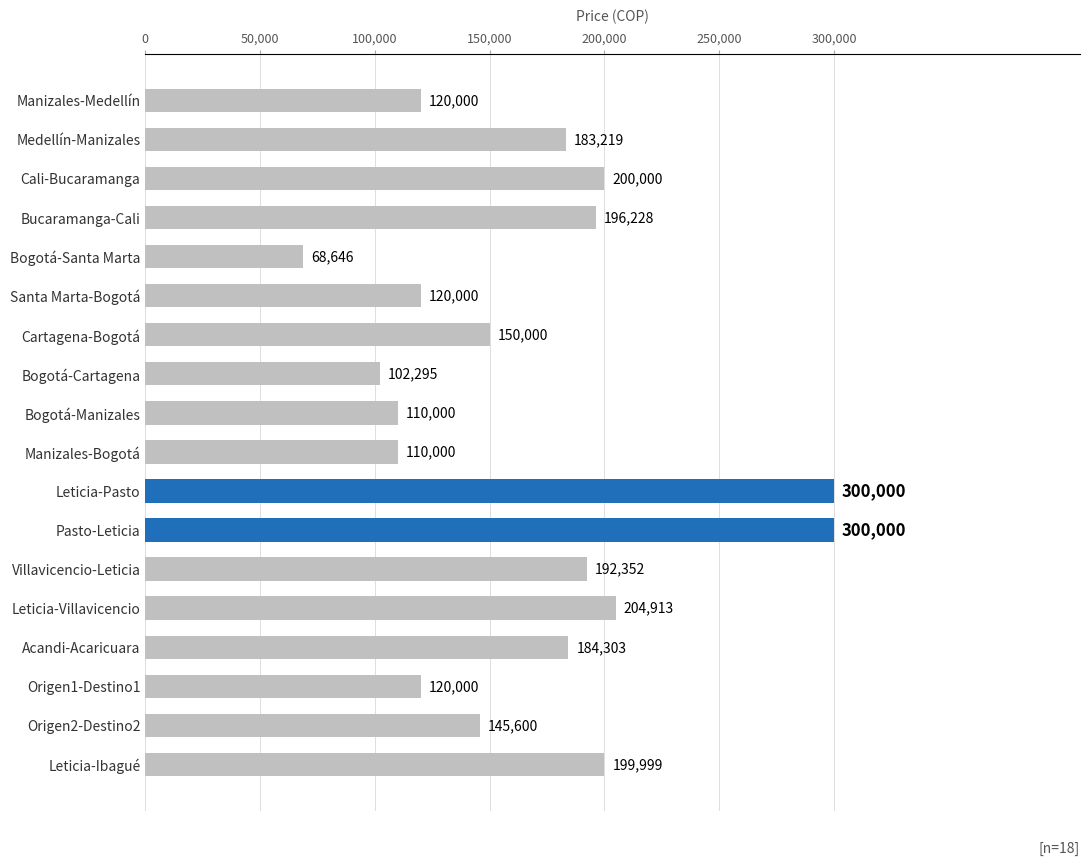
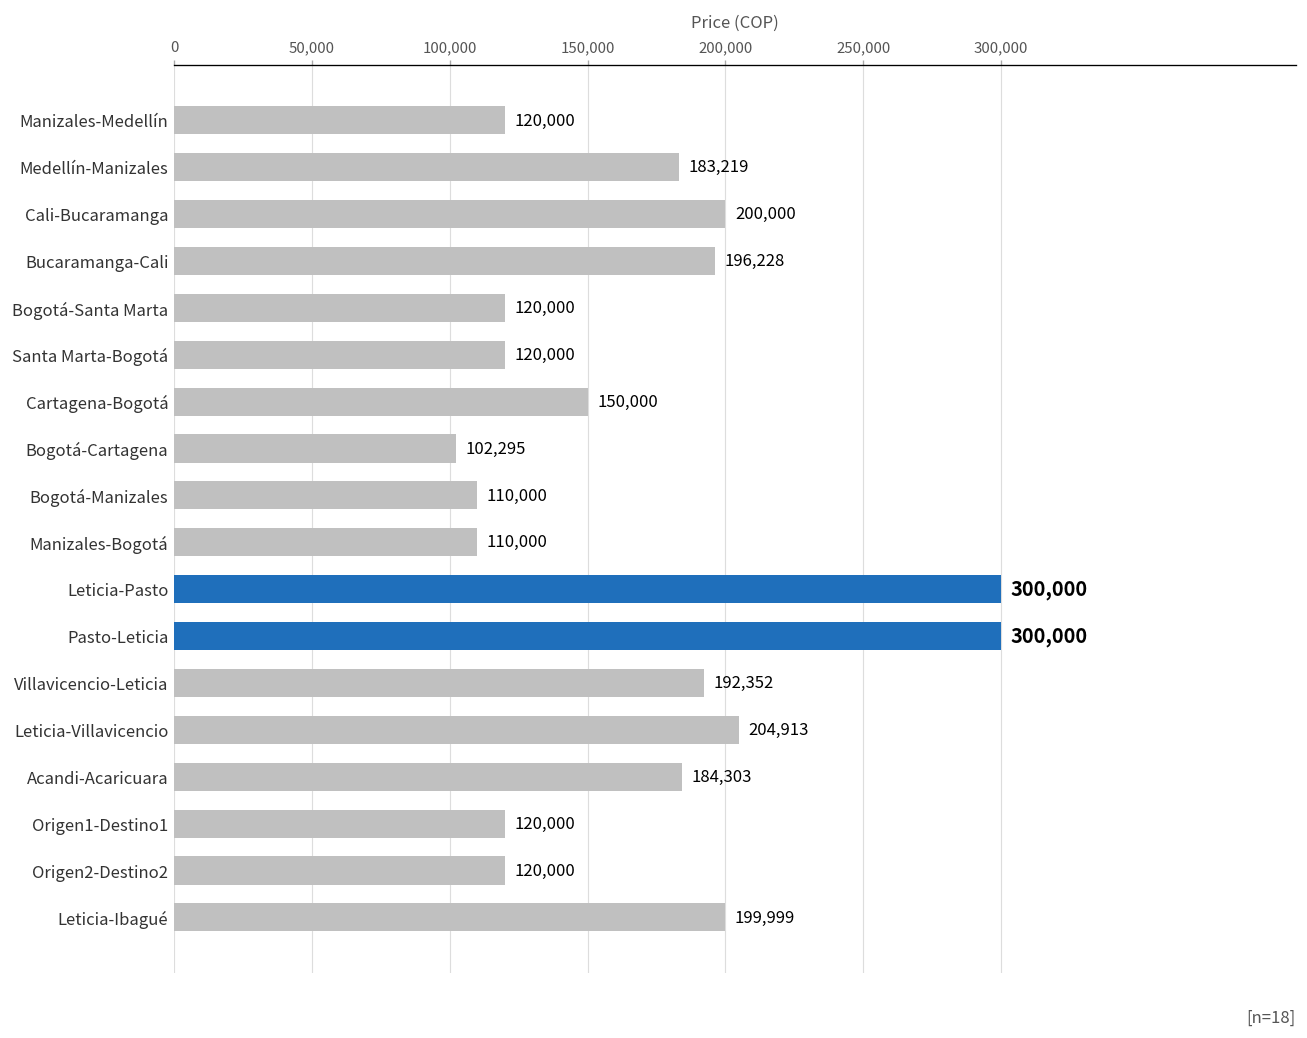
  {
    "Manizales-Medellín": "120,000",
    "Medellín-Manizales": "183,219",
    "Cali-Bucaramanga": "200,000",
    "Bucaramanga-Cali": "196,228",
-   "Bogotá-Santa Marta": "68,646",
+   "Bogotá-Santa Marta": "120,000",
    "Santa Marta-Bogotá": "120,000",
    "Cartagena-Bogotá": "150,000",
    "Bogotá-Cartagena": "102,295",
    "Bogotá-Manizales": "110,000",
    "Manizales-Bogotá": "110,000",
    "Leticia-Pasto": "300,000",
    "Pasto-Leticia": "300,000",
    "Villavicencio-Leticia": "192,352",
    "Leticia-Villavicencio": "204,913",
    "Acandi-Acaricuara": "184,303",
    "Origen1-Destino1": "120,000",
-   "Origen2-Destino2": "145,600",
+   "Origen2-Destino2": "120,000",
    "Leticia-Ibagué": "199,999"
  }
